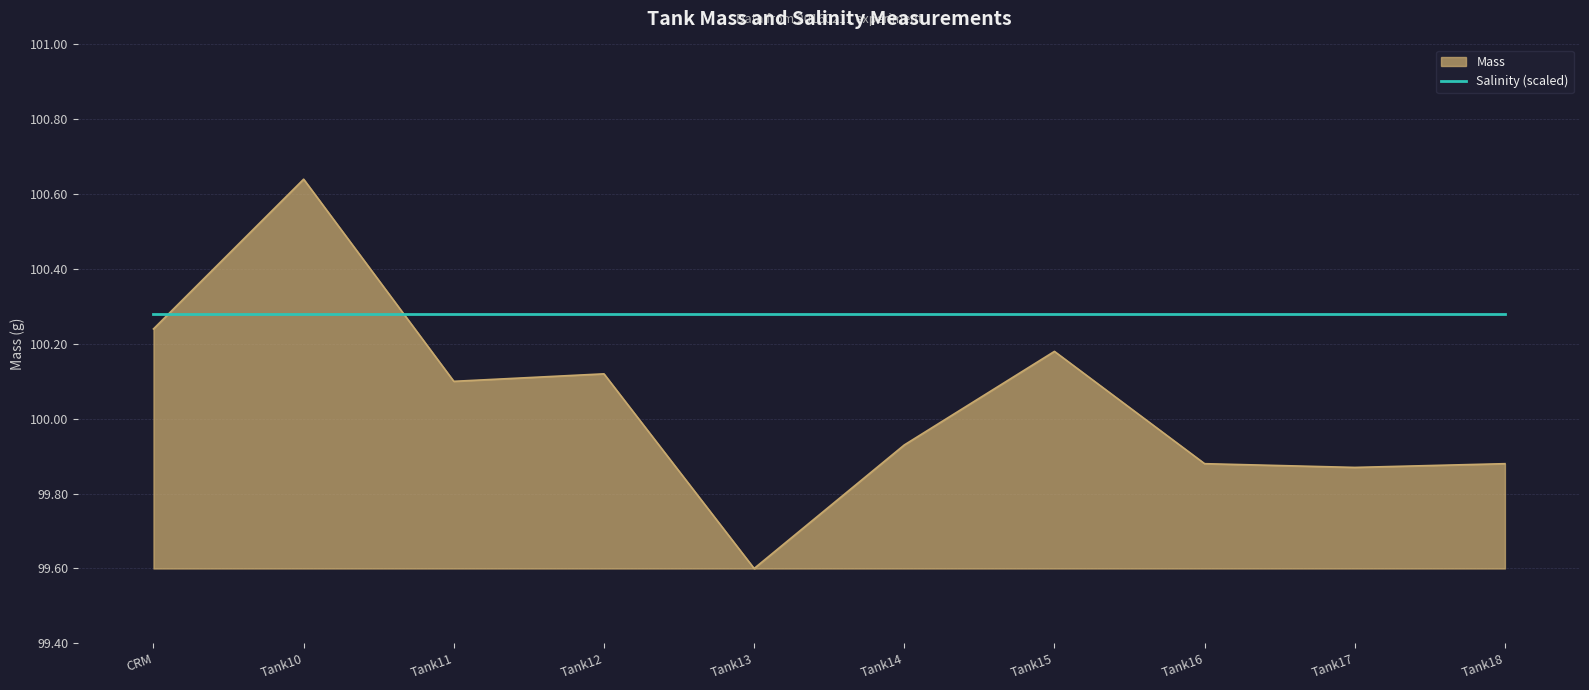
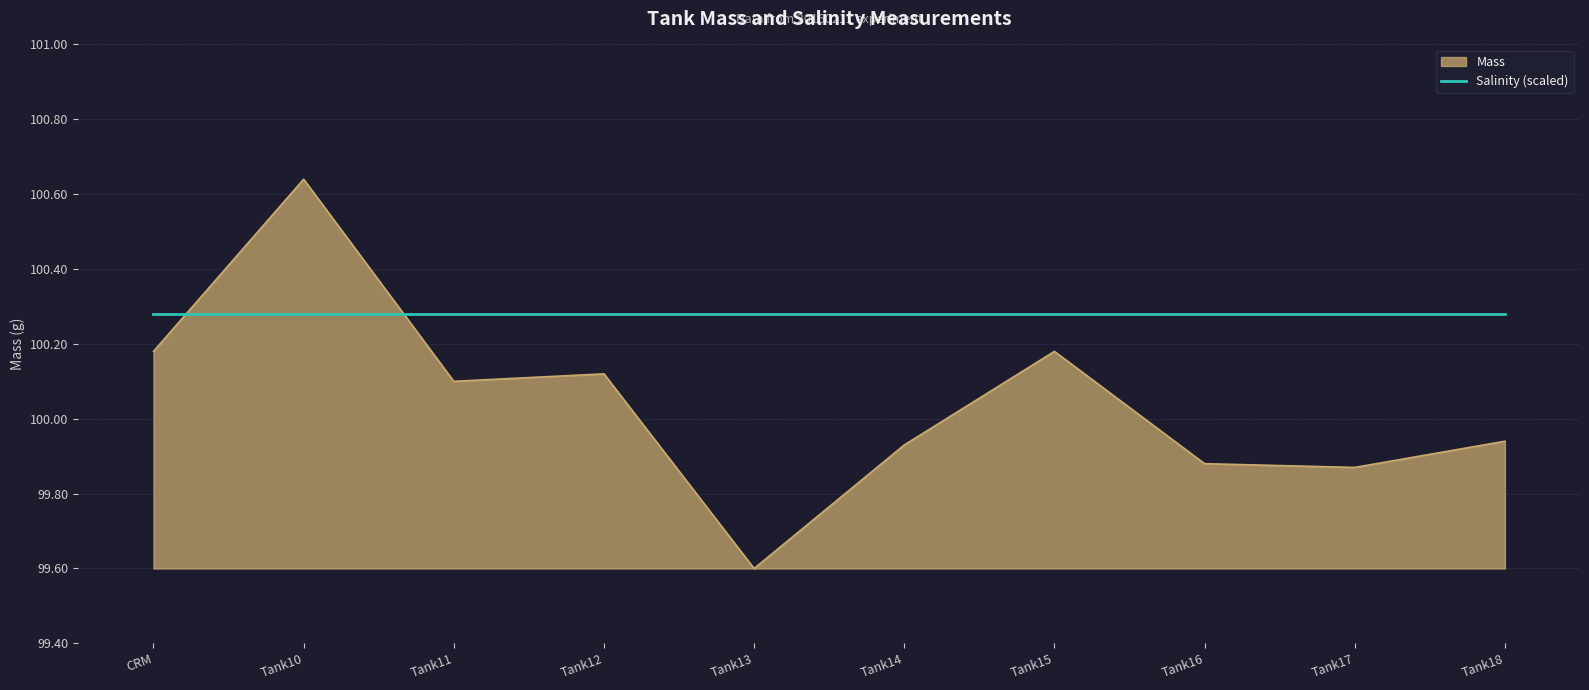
  {
    "Mass": {
-     "CRM": 100.24,
+     "CRM": 100.18,
      "Tank10": 100.64,
      "Tank11": 100.10,
      "Tank12": 100.12,
      "Tank13": 99.60,
      "Tank14": 99.93,
      "Tank15": 100.18,
      "Tank16": 99.88,
      "Tank17": 99.87,
-     "Tank18": 99.88
+     "Tank18": 99.94
    },
    "Salinity (scaled)": {
      "CRM": 100.28,
      "Tank10": 100.28,
      "Tank11": 100.28,
      "Tank12": 100.28,
      "Tank13": 100.28,
      "Tank14": 100.28,
      "Tank15": 100.28,
      "Tank16": 100.28,
      "Tank17": 100.28,
      "Tank18": 100.28
    }
  }
